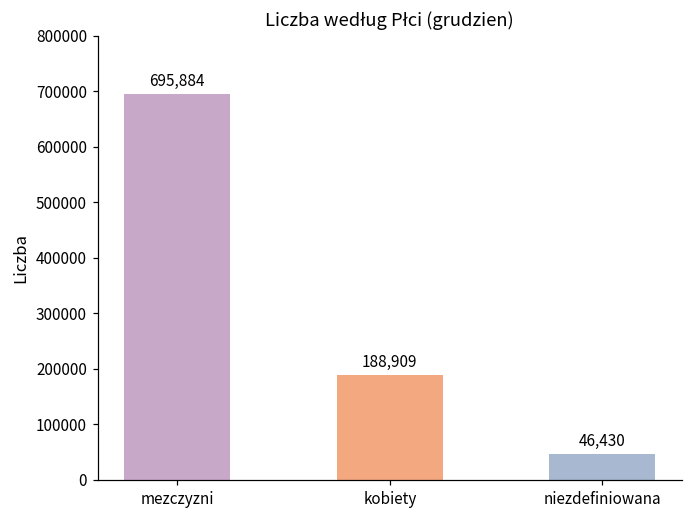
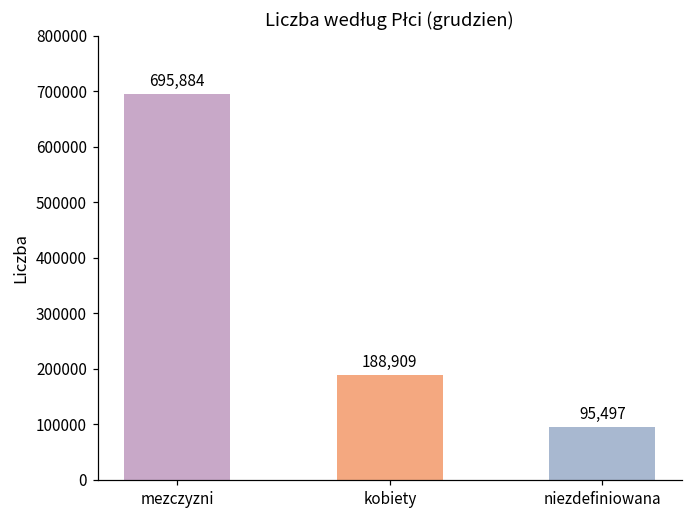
  {
    "mezczyzni": "695,884",
    "kobiety": "188,909",
-   "niezdefiniowana": "46,430"
+   "niezdefiniowana": "95,497"
  }
